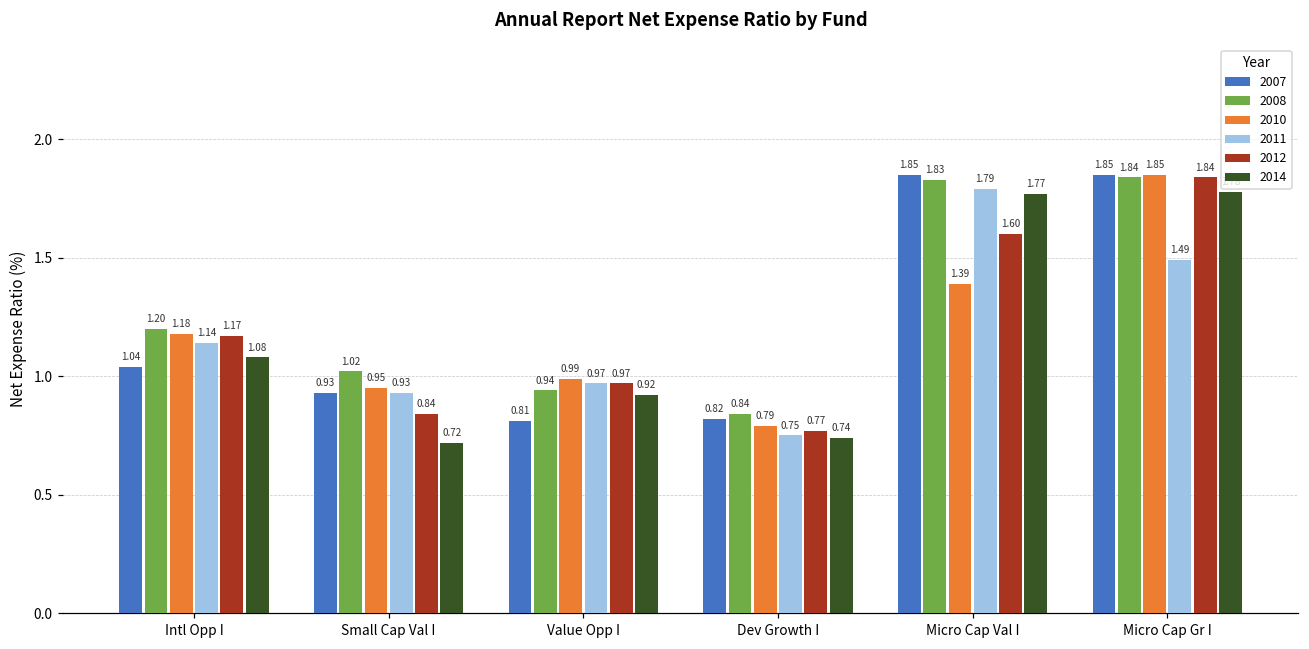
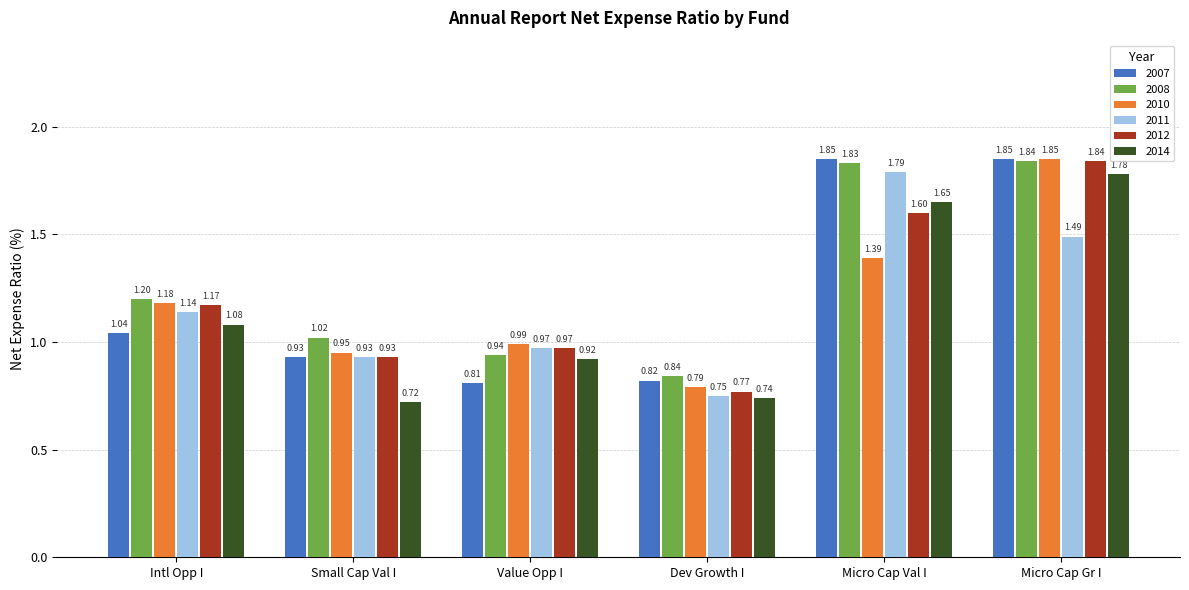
  {
    "2007": {
      "Intl Opp I": 1.04,
      "Small Cap Val I": 0.93,
      "Value Opp I": 0.81,
      "Dev Growth I": 0.82,
      "Micro Cap Val I": 1.85,
      "Micro Cap Gr I": 1.85
    },
    "2008": {
      "Intl Opp I": 1.20,
      "Small Cap Val I": 1.02,
      "Value Opp I": 0.94,
      "Dev Growth I": 0.84,
      "Micro Cap Val I": 1.83,
      "Micro Cap Gr I": 1.84
    },
    "2010": {
      "Intl Opp I": 1.18,
      "Small Cap Val I": 0.95,
      "Value Opp I": 0.99,
      "Dev Growth I": 0.79,
      "Micro Cap Val I": 1.39,
      "Micro Cap Gr I": 1.85
    },
    "2011": {
      "Intl Opp I": 1.14,
      "Small Cap Val I": 0.93,
      "Value Opp I": 0.97,
      "Dev Growth I": 0.75,
      "Micro Cap Val I": 1.79,
      "Micro Cap Gr I": 1.49
    },
    "2012": {
      "Intl Opp I": 1.17,
-     "Small Cap Val I": 0.84,
+     "Small Cap Val I": 0.93,
      "Value Opp I": 0.97,
      "Dev Growth I": 0.77,
      "Micro Cap Val I": 1.60,
      "Micro Cap Gr I": 1.84
    },
    "2014": {
      "Intl Opp I": 1.08,
      "Small Cap Val I": 0.72,
      "Value Opp I": 0.92,
      "Dev Growth I": 0.74,
-     "Micro Cap Val I": 1.77
+     "Micro Cap Val I": 1.65
    }
  }
